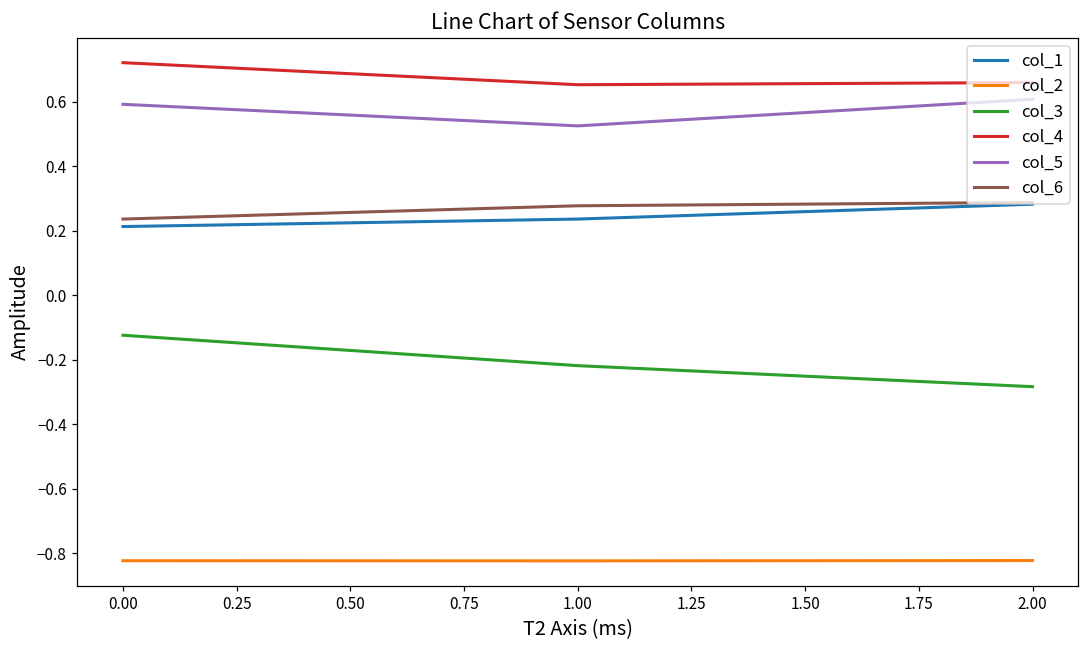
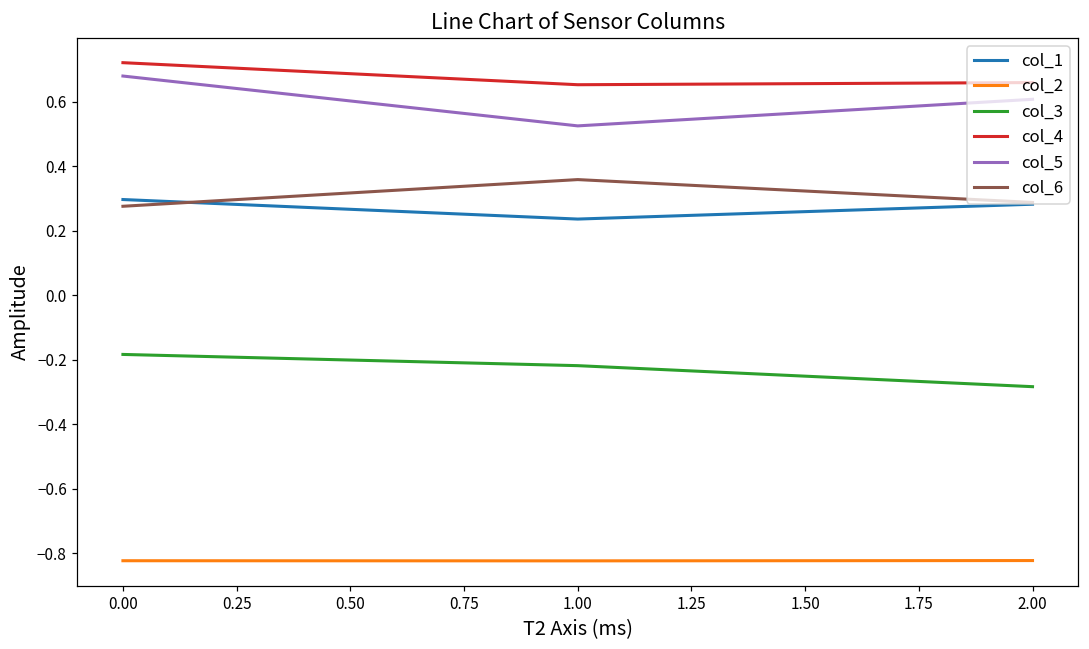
  {
    "col_1": {
-     "0.00": 0.21,
+     "0.00": 0.30,
      "1.00": 0.24
    },
    "col_2": {
      "0.00": -0.82,
      "1.00": -0.82,
      "2.00": -0.82
    },
    "col_3": {
-     "0.00": -0.12,
+     "0.00": -0.18,
      "1.00": -0.22,
      "2.00": -0.28
    },
    "col_4": {
      "0.00": 0.72,
      "1.00": 0.65
    },
    "col_5": {
-     "0.00": 0.59,
+     "0.00": 0.68,
      "1.00": 0.52
    },
    "col_6": {
-     "0.00": 0.24,
-     "1.00": 0.28
+     "0.00": 0.28,
+     "1.00": 0.36
    }
  }
